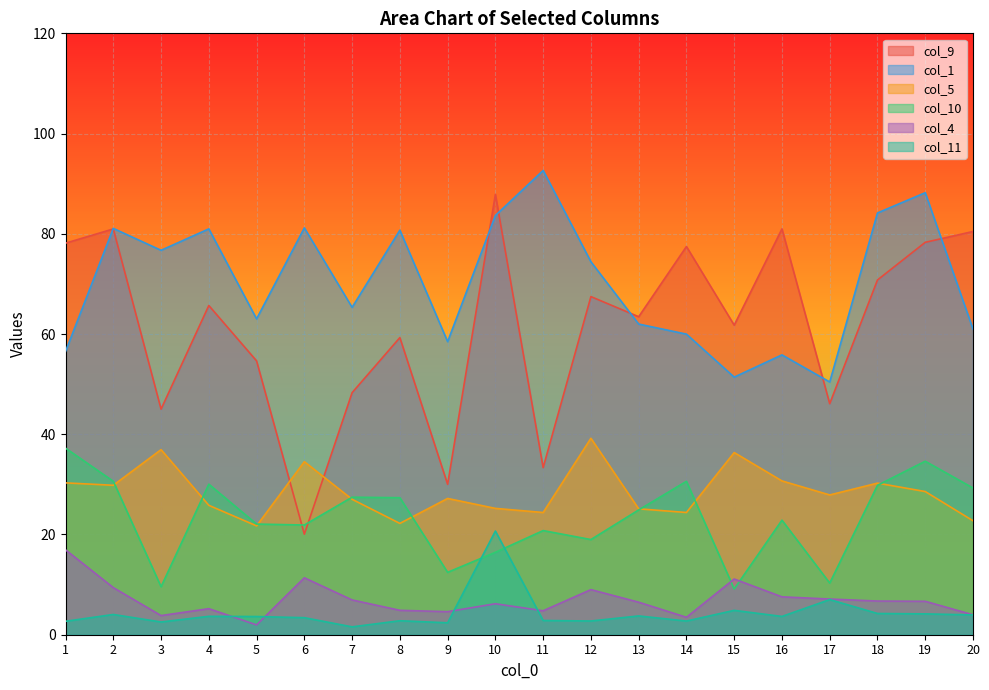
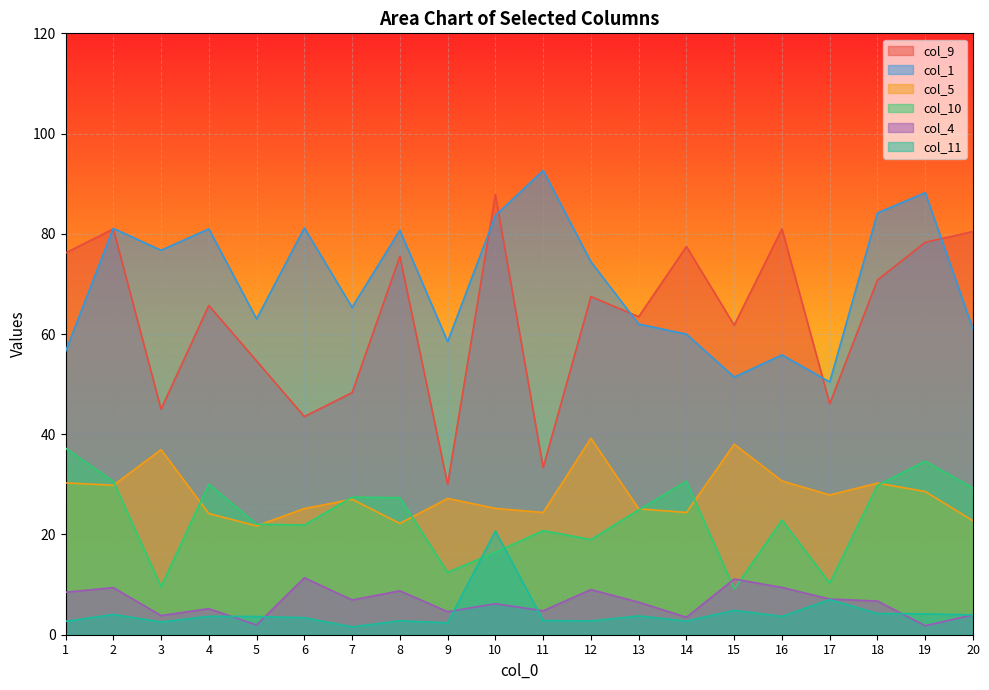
  {
    "col_9": {
-     "1": 78,
+     "1": 76,
      "3": 45,
      "4": 66,
      "5": 55,
-     "6": 20,
+     "6": 44,
      "7": 48,
-     "8": 59,
+     "8": 76,
      "9": 30,
      "10": 88,
      "11": 33,
      "12": 67,
      "13": 63,
      "14": 77,
      "15": 62,
      "16": 81,
      "17": 46,
      "18": 71,
      "19": 78,
      "20": 80
    },
    "col_5": {
      "1": 30,
      "2": 30,
      "3": 37,
-     "4": 26,
-     "6": 35,
+     "4": 24,
+     "6": 25,
      "8": 22,
      "9": 27,
      "10": 25,
      "11": 24,
      "12": 39,
      "14": 24,
-     "15": 36,
+     "15": 38,
      "16": 31,
      "17": 28,
      "19": 29,
      "20": 23
    },
    "col_4": {
-     "1": 17,
+     "1": 8,
      "2": 9,
      "3": 4,
      "4": 5,
      "5": 2,
      "6": 11,
      "7": 7,
-     "8": 5,
+     "8": 9,
      "9": 5,
      "10": 6,
      "11": 5,
      "12": 9,
      "13": 6,
      "14": 3,
      "15": 11,
-     "16": 8,
+     "16": 9,
      "18": 7,
-     "19": 7
+     "19": 2
    }
  }
